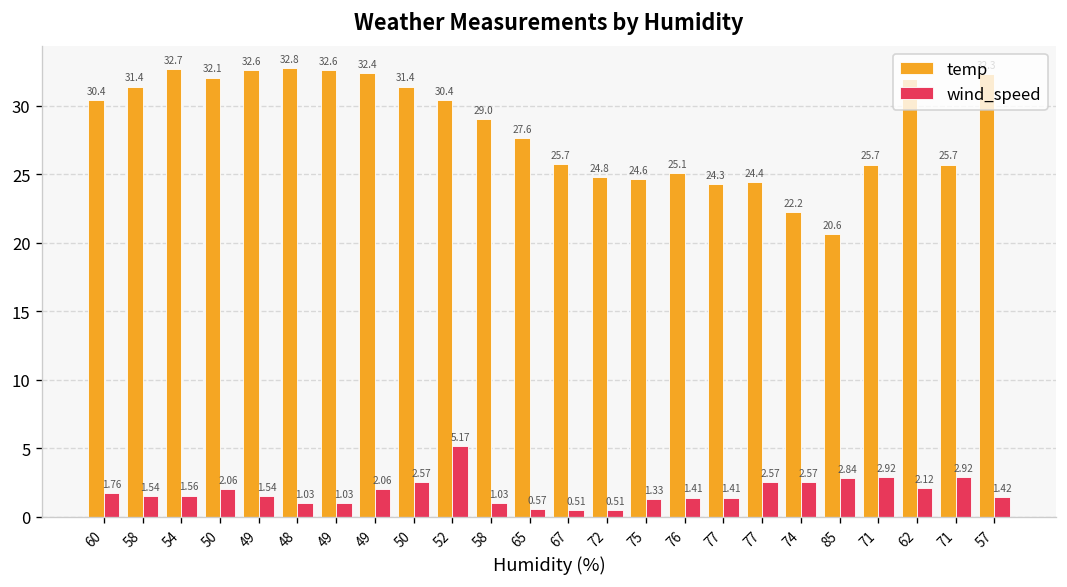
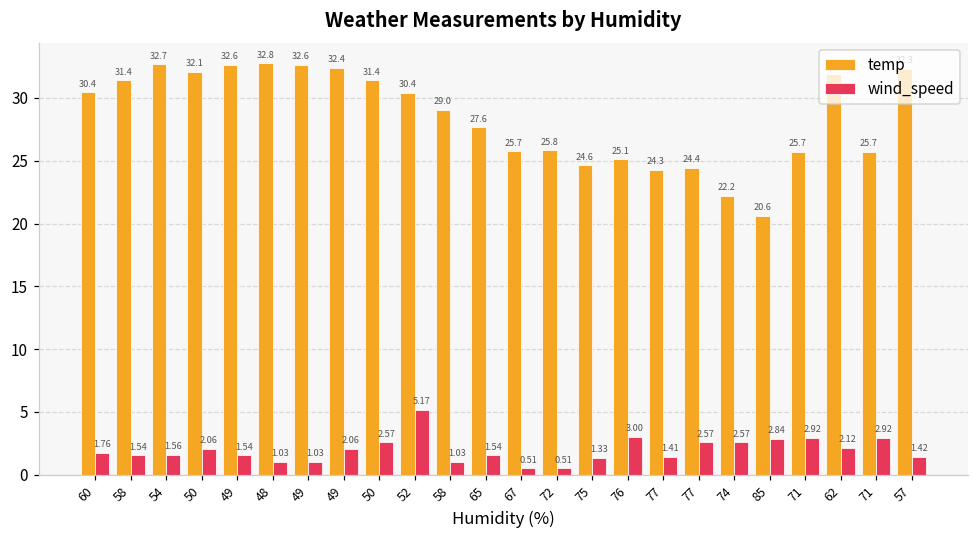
  {
    "temp": {
      "60": 30.4,
      "54": 32.7,
      "48": 32.8,
      "52": 30.4,
      "65": 27.6,
      "67": 25.7,
-     "72": 24.8,
+     "72": 25.8,
      "75": 24.6,
      "76": 25.1,
      "74": 22.2,
      "85": 20.6
    },
    "wind_speed": {
      "60": 1.76,
      "54": 1.56,
      "48": 1.03,
      "52": 5.17,
-     "65": 0.57,
+     "65": 1.54,
      "67": 0.51,
      "72": 0.51,
      "75": 1.33,
-     "76": 1.41,
+     "76": 3.00,
      "74": 2.57,
      "85": 2.84,
      "62": 2.12,
      "57": 1.42
    }
  }
